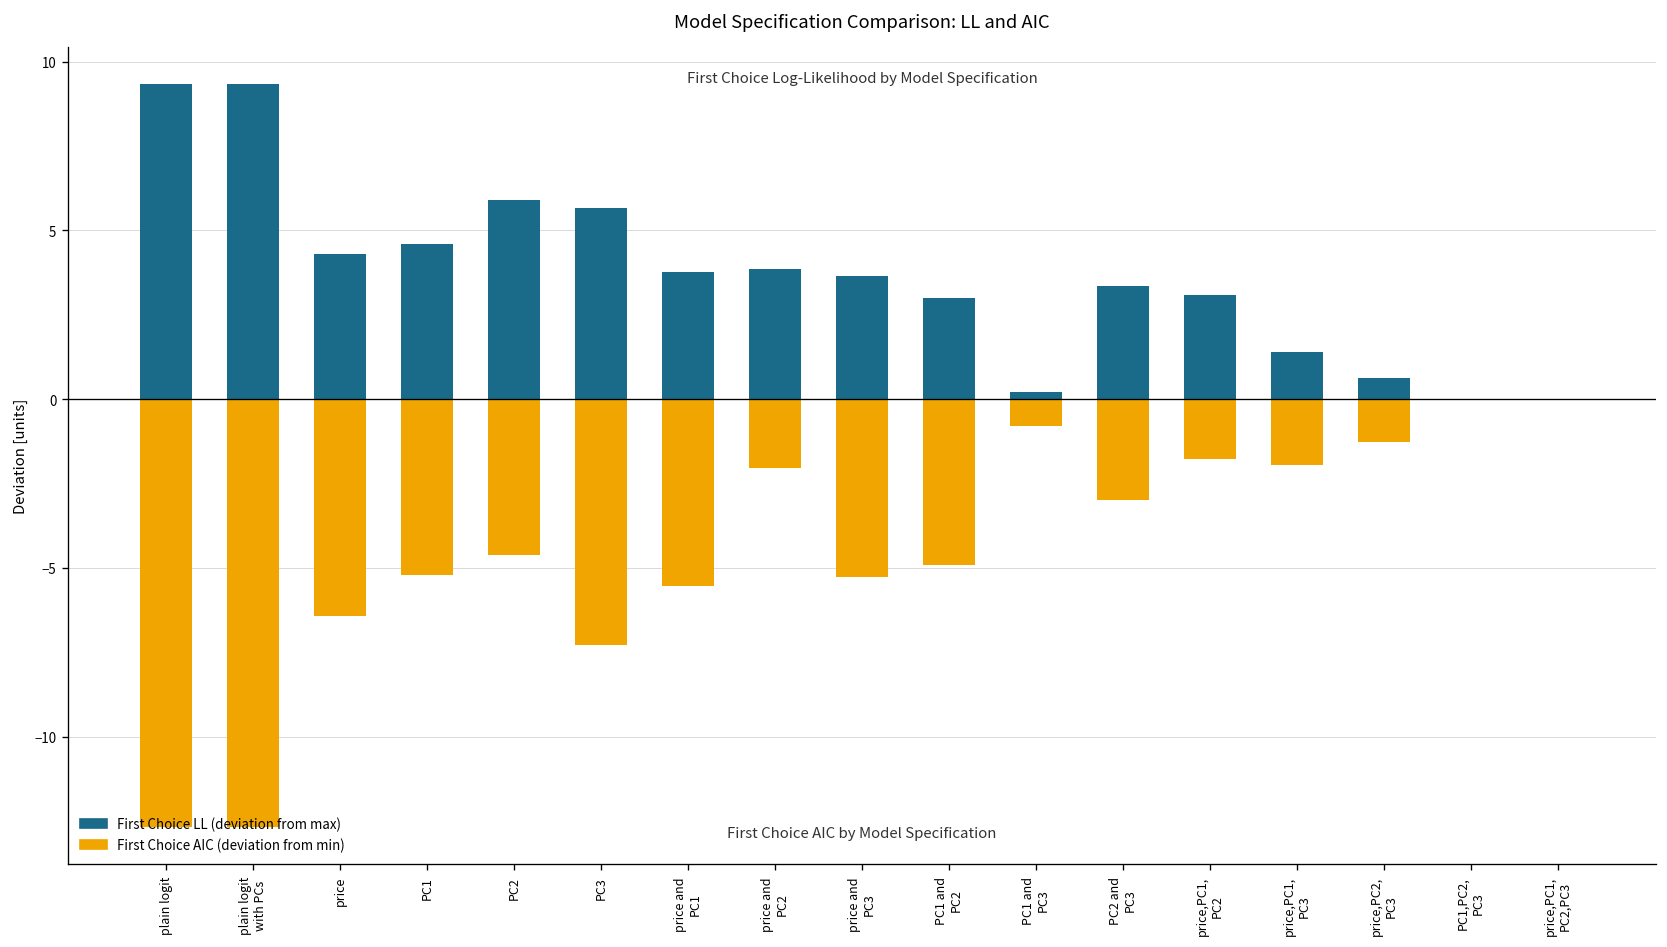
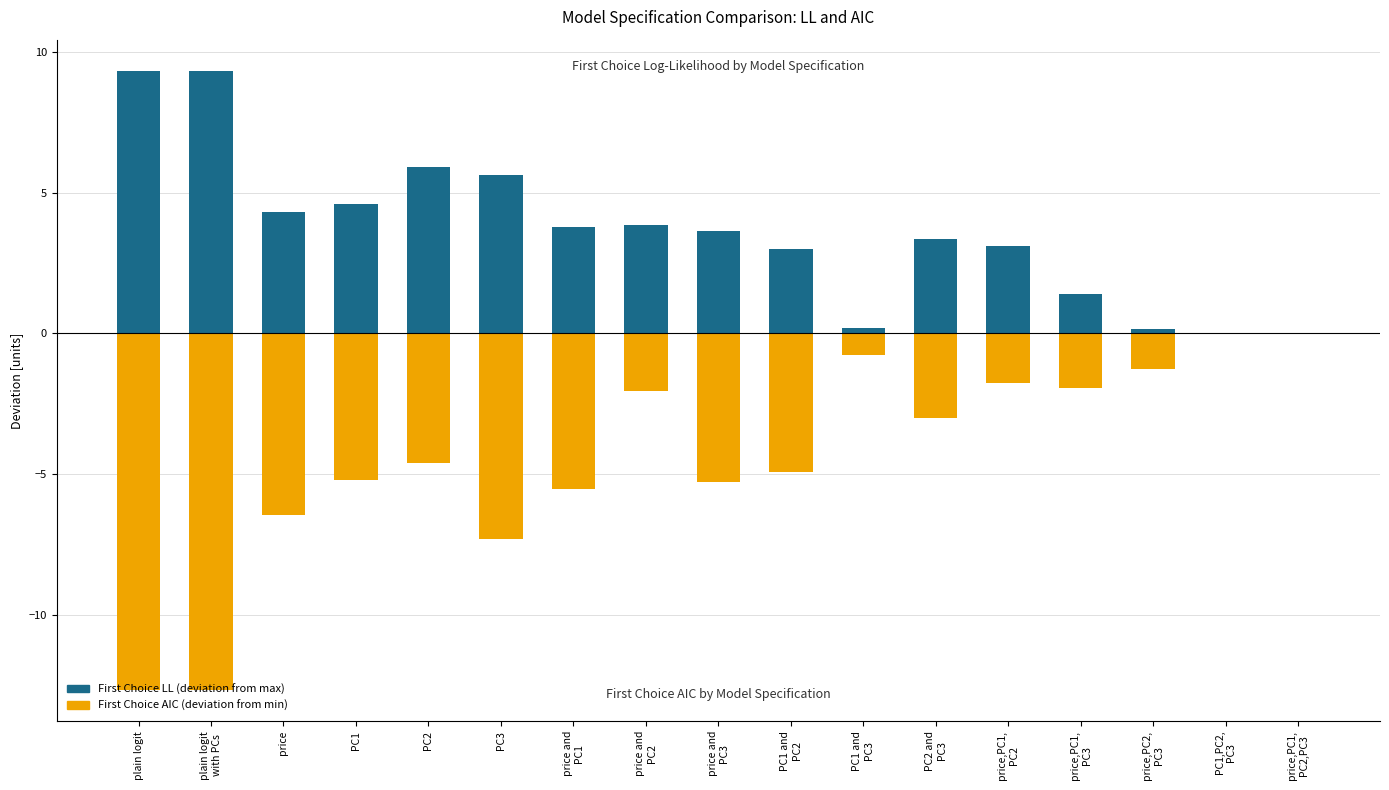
  {
    "First Choice LL (deviation from max)": {
      "plain logit": 9.3,
      "plain logit with PCs": 9.3,
      "price": 4.3,
      "PC1": 4.6,
      "PC2": 5.9,
      "PC3": 5.6,
      "price and PC1": 3.8,
      "price and PC2": 3.9,
      "price and PC3": 3.6,
      "PC1 and PC2": 3.0,
      "PC1 and PC3": 0.2,
      "PC2 and PC3": 3.4,
      "price,PC1, PC2": 3.1,
      "price,PC1, PC3": 1.4,
-     "price,PC2, PC3": 0.6,
+     "price,PC2, PC3": 0.2,
      "PC1,PC2, PC3": 0.0,
      "price,PC1, PC2,PC3": 0.0
    },
    "First Choice AIC (deviation from min)": {
      "plain logit": -12.7,
      "plain logit with PCs": -12.7,
      "price": -6.4,
      "PC1": -5.2,
      "PC2": -4.6,
      "PC3": -7.3,
      "price and PC1": -5.5,
      "price and PC2": -2.0,
      "price and PC3": -5.3,
      "PC1 and PC2": -4.9,
      "PC1 and PC3": -0.8,
      "PC2 and PC3": -3.0,
      "price,PC1, PC2": -1.8,
      "price,PC1, PC3": -1.9,
      "price,PC2, PC3": -1.3,
      "PC1,PC2, PC3": 0.0,
      "price,PC1, PC2,PC3": 0.0
    }
  }
